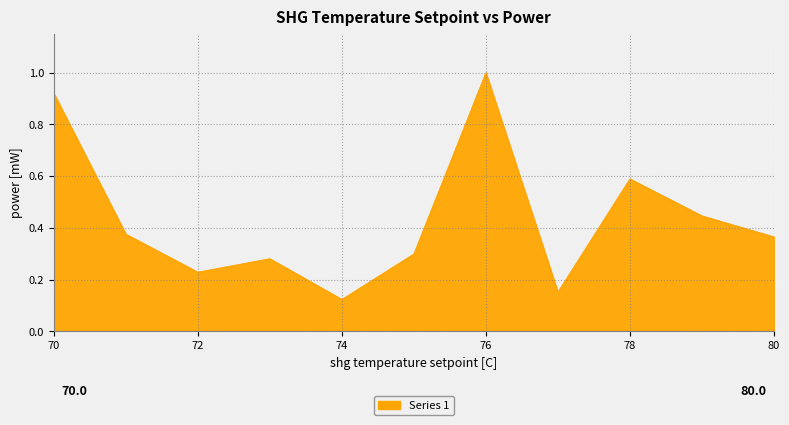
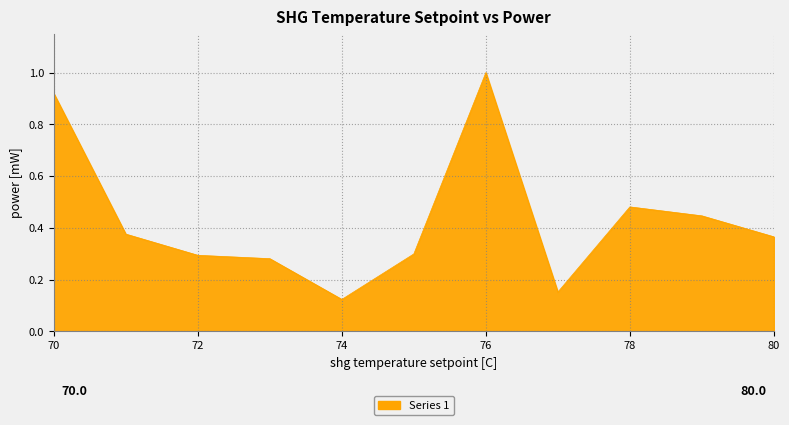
  {
    "70": 0.92,
-   "72": 0.23,
+   "72": 0.29,
    "74": 0.12,
    "76": 1.00,
-   "78": 0.59,
+   "78": 0.48,
    "80": 0.37
  }
